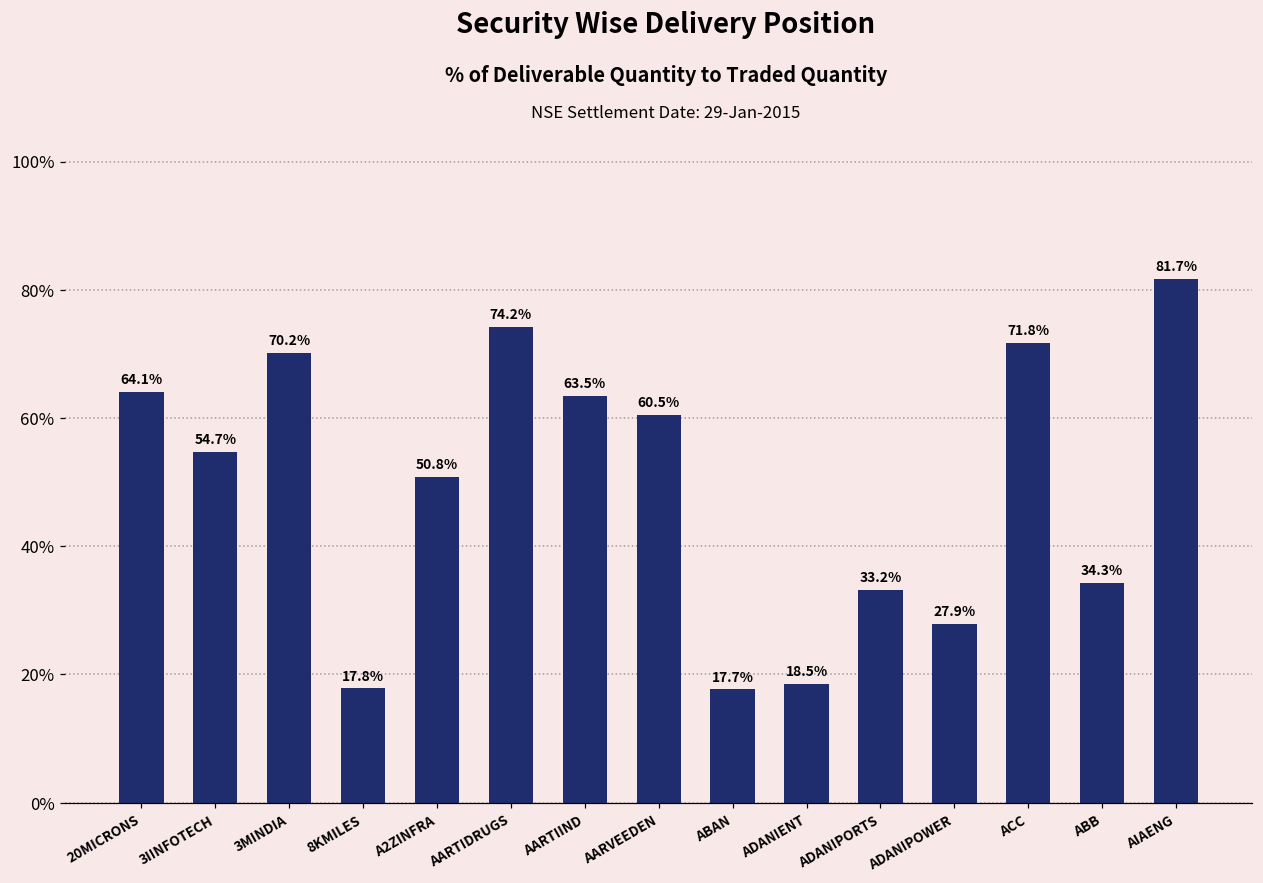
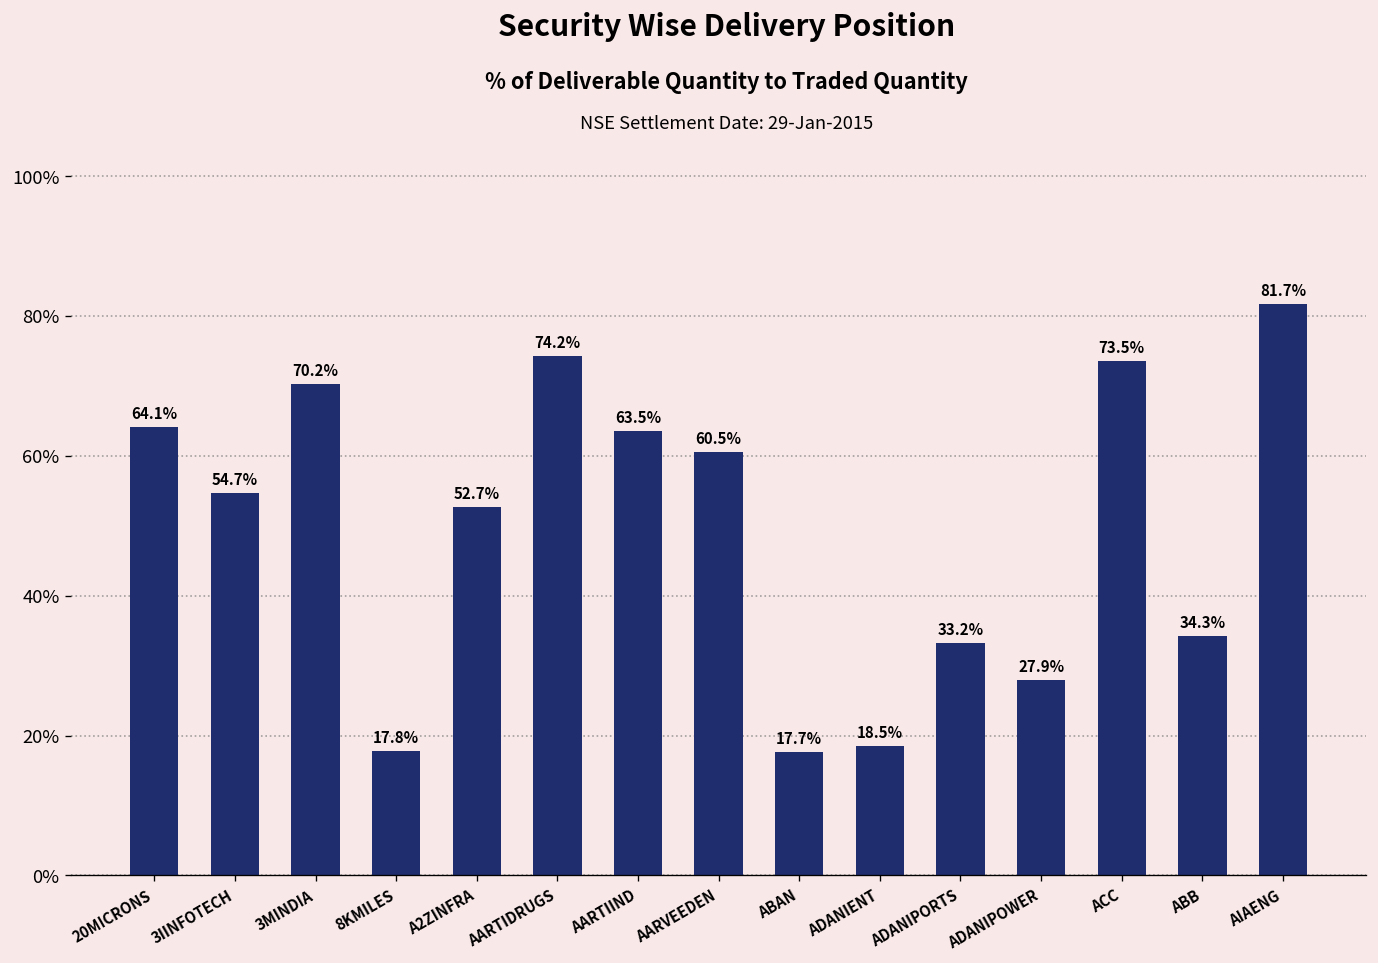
  {
    "20MICRONS": "64.1%",
    "3IINFOTECH": "54.7%",
    "3MINDIA": "70.2%",
    "8KMILES": "17.8%",
-   "A2ZINFRA": "50.8%",
+   "A2ZINFRA": "52.7%",
    "AARTIDRUGS": "74.2%",
    "AARTIIND": "63.5%",
    "AARVEEDEN": "60.5%",
    "ABAN": "17.7%",
    "ADANIENT": "18.5%",
    "ADANIPORTS": "33.2%",
    "ADANIPOWER": "27.9%",
-   "ACC": "71.8%",
+   "ACC": "73.5%",
    "ABB": "34.3%",
    "AIAENG": "81.7%"
  }
